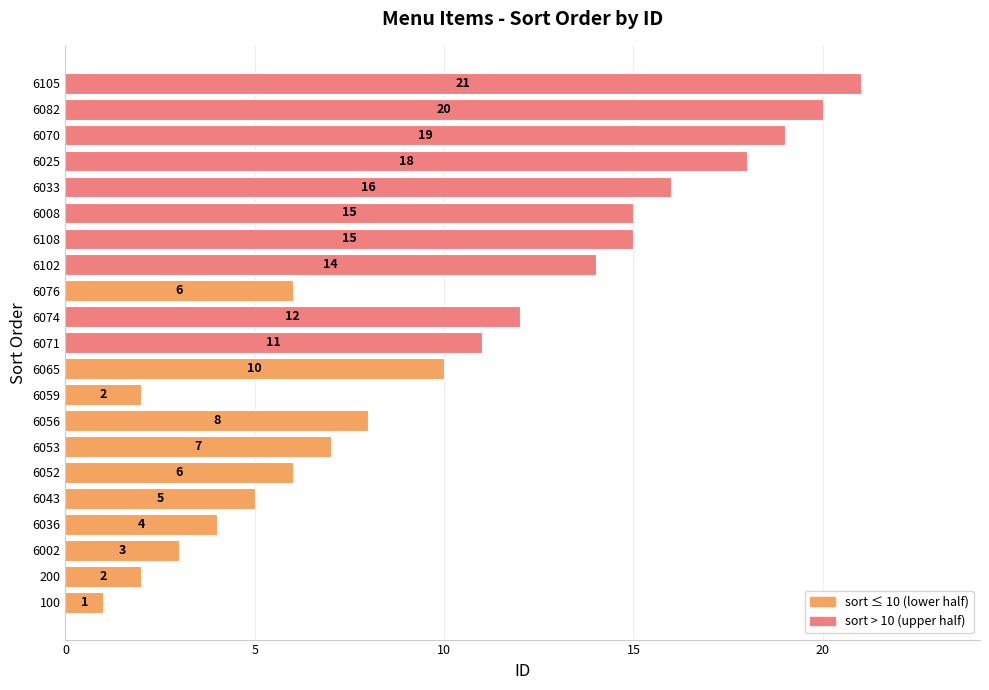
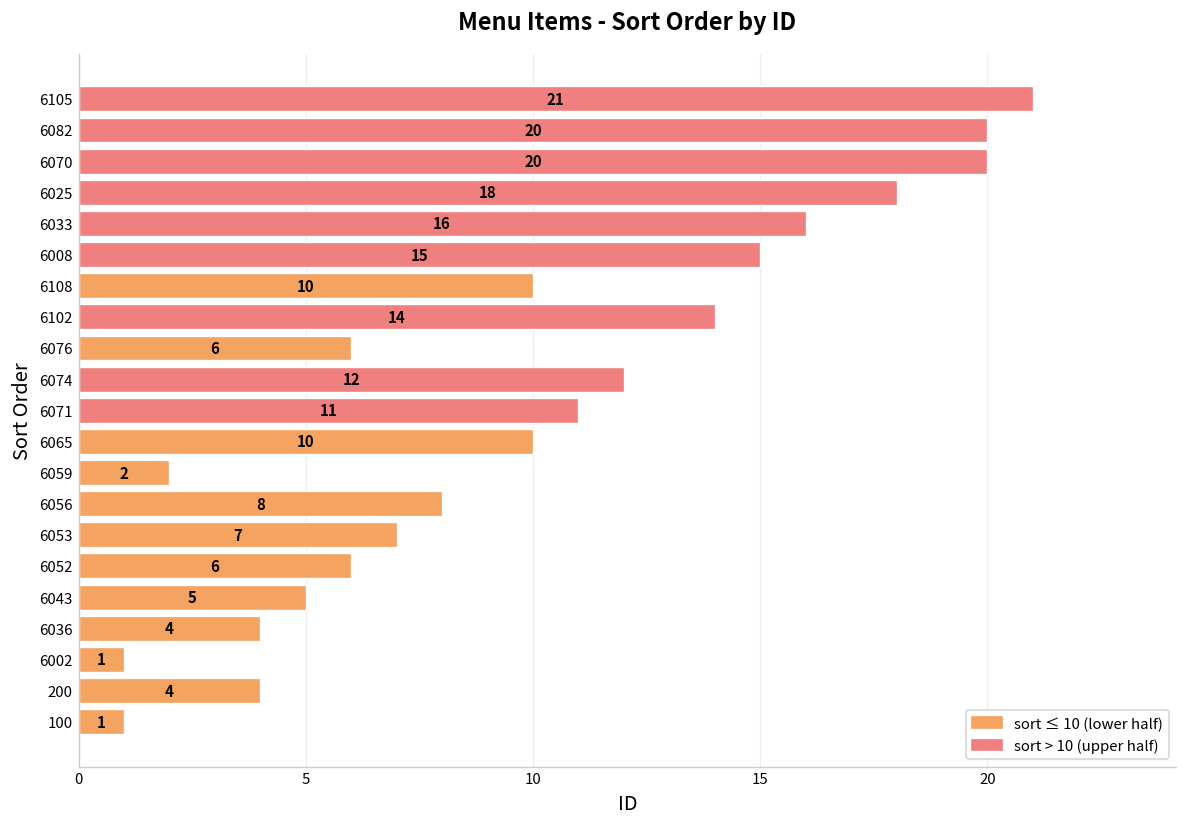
  {
    "6105": 21,
    "6082": 20,
-   "6070": 19,
+   "6070": 20,
    "6025": 18,
    "6033": 16,
    "6008": 15,
-   "6108": 15,
+   "6108": 10,
    "6102": 14,
    "6076": 6,
    "6074": 12,
    "6071": 11,
    "6065": 10,
    "6059": 2,
    "6056": 8,
    "6053": 7,
    "6052": 6,
    "6043": 5,
    "6036": 4,
-   "6002": 3,
-   "200": 2,
+   "6002": 1,
+   "200": 4,
    "100": 1
  }
